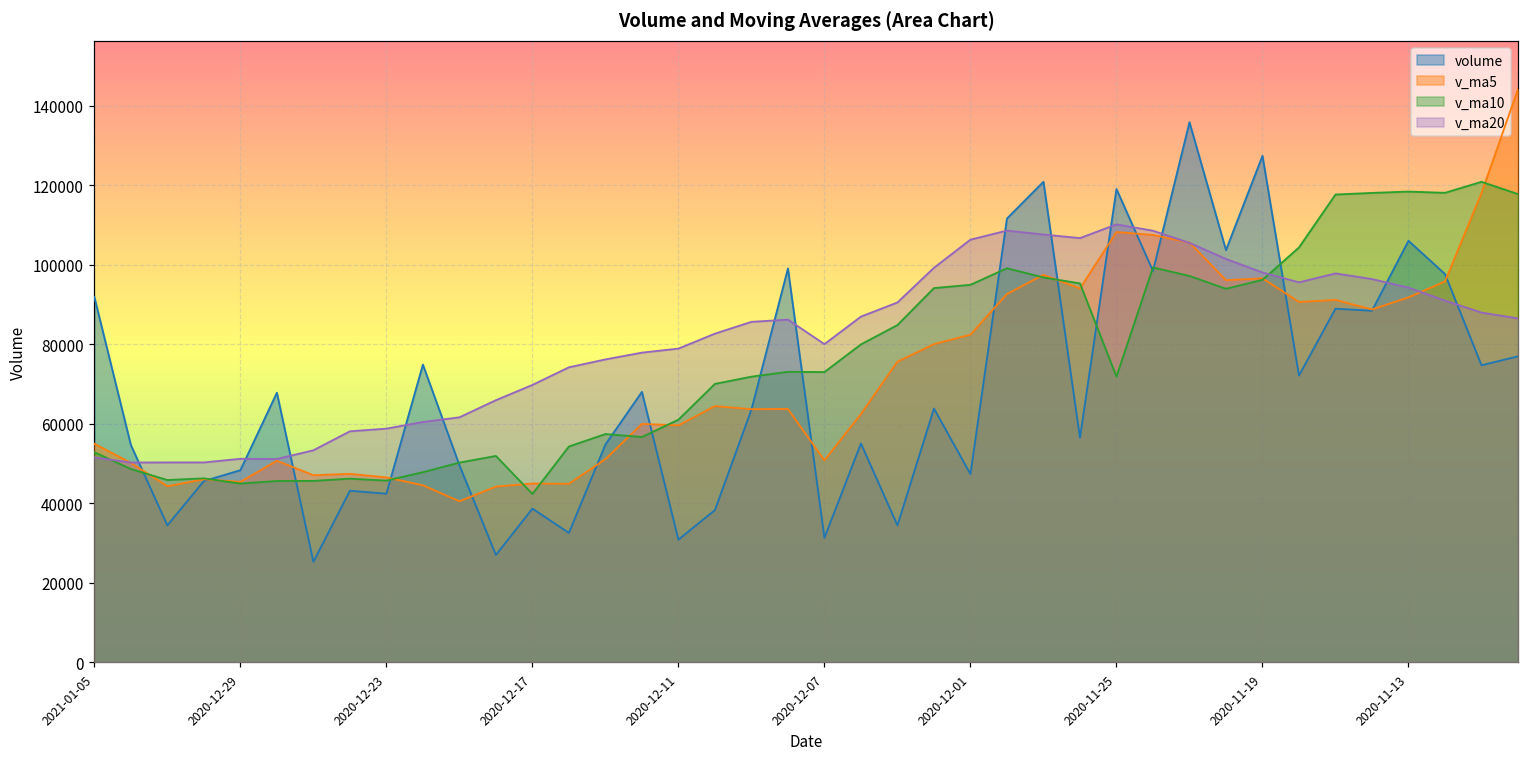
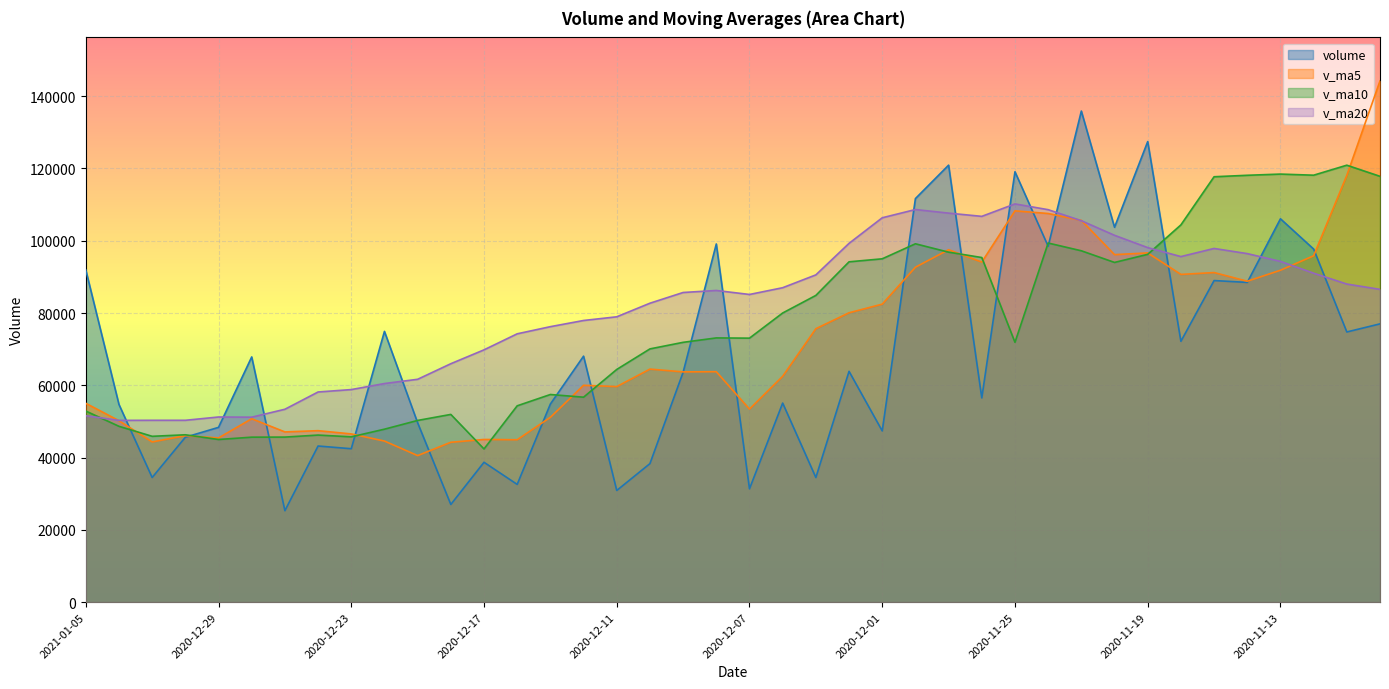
  {
    "volume": {
      "2021-01-05": 92000,
      "2020-12-29": 48000,
      "2020-12-23": 42000,
      "2020-12-17": 39000,
      "2020-12-11": 31000,
      "2020-12-07": 31000,
      "2020-12-01": 47000,
      "2020-11-25": 119000,
      "2020-11-19": 127000,
      "2020-11-13": 106000
    },
    "v_ma5": {
      "2021-01-05": 55000,
      "2020-12-23": 47000,
      "2020-12-17": 45000,
      "2020-12-11": 60000,
-     "2020-12-07": 51000,
+     "2020-12-07": 53000,
      "2020-12-01": 82000,
      "2020-11-25": 108000,
      "2020-11-13": 92000
    },
    "v_ma10": {
      "2021-01-05": 53000,
      "2020-12-23": 46000,
      "2020-12-17": 42000,
-     "2020-12-11": 61000,
+     "2020-12-11": 64000,
      "2020-12-07": 73000,
      "2020-12-01": 95000,
      "2020-11-25": 72000,
      "2020-11-13": 118000
    },
    "v_ma20": {
      "2021-01-05": 52000,
      "2020-12-29": 51000,
      "2020-12-23": 59000,
      "2020-12-17": 70000,
      "2020-12-11": 79000,
-     "2020-12-07": 80000,
+     "2020-12-07": 85000,
      "2020-12-01": 106000,
      "2020-11-25": 110000,
      "2020-11-19": 98000,
      "2020-11-13": 94000
    }
  }
